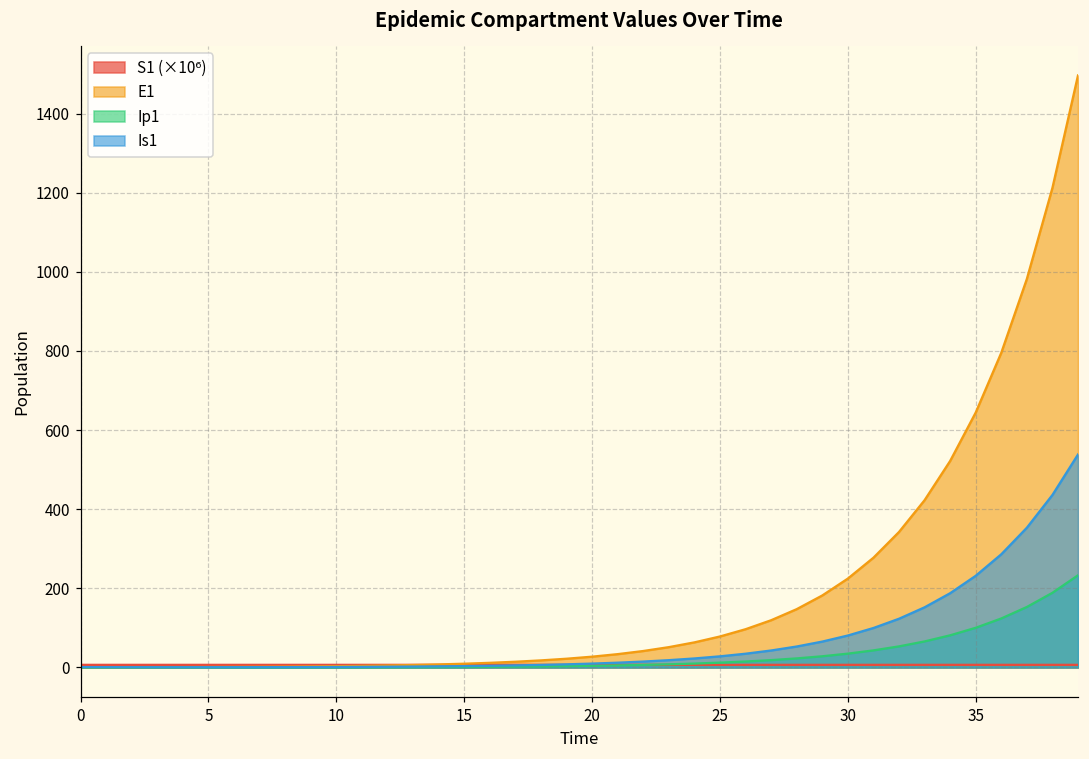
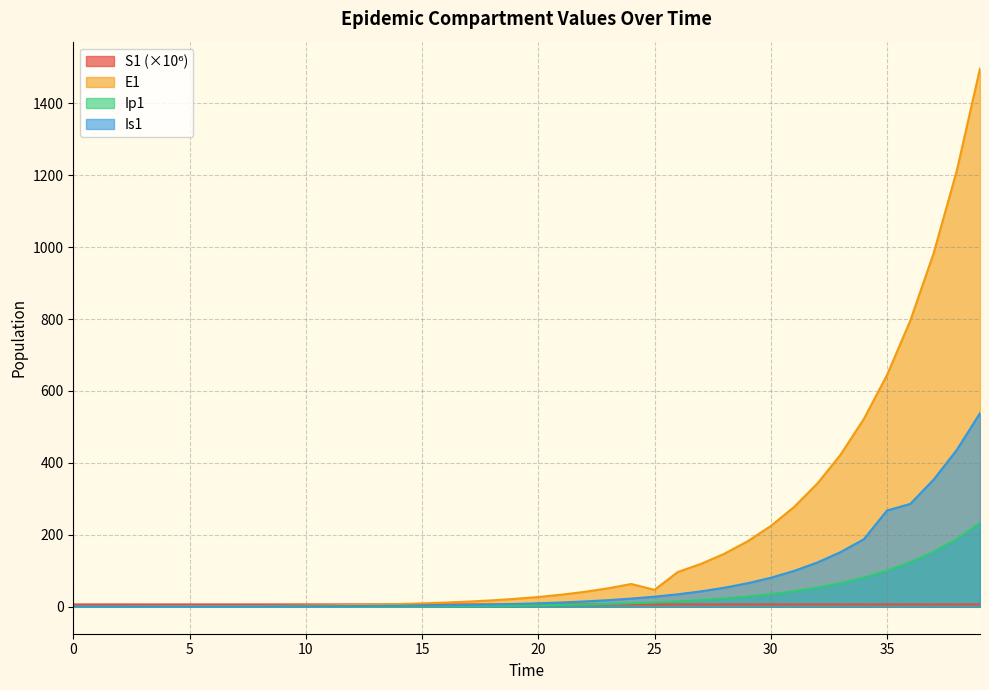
  {
    "S1 (×10⁶)": {
      "30": 10,
      "35": 10
    },
    "E1": {
      "20": 30,
-     "25": 80,
+     "25": 50,
      "30": 220,
      "35": 640
    },
    "Ip1": {
      "30": 30,
      "35": 100
    },
    "Is1": {
      "25": 30,
      "30": 80,
-     "35": 230
+     "35": 270
    }
  }
